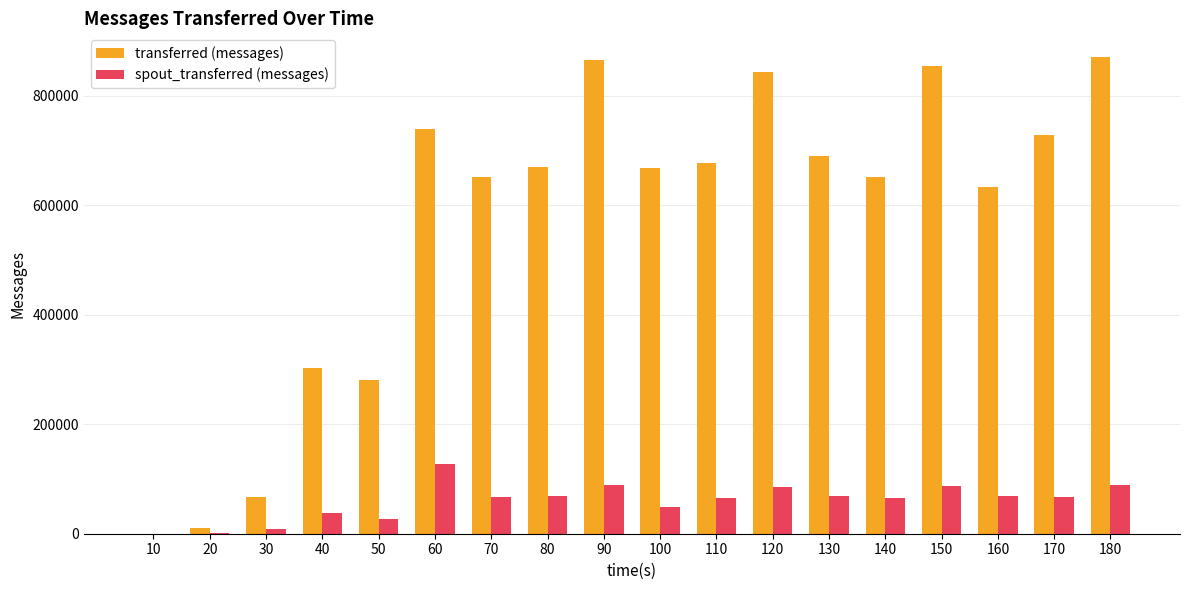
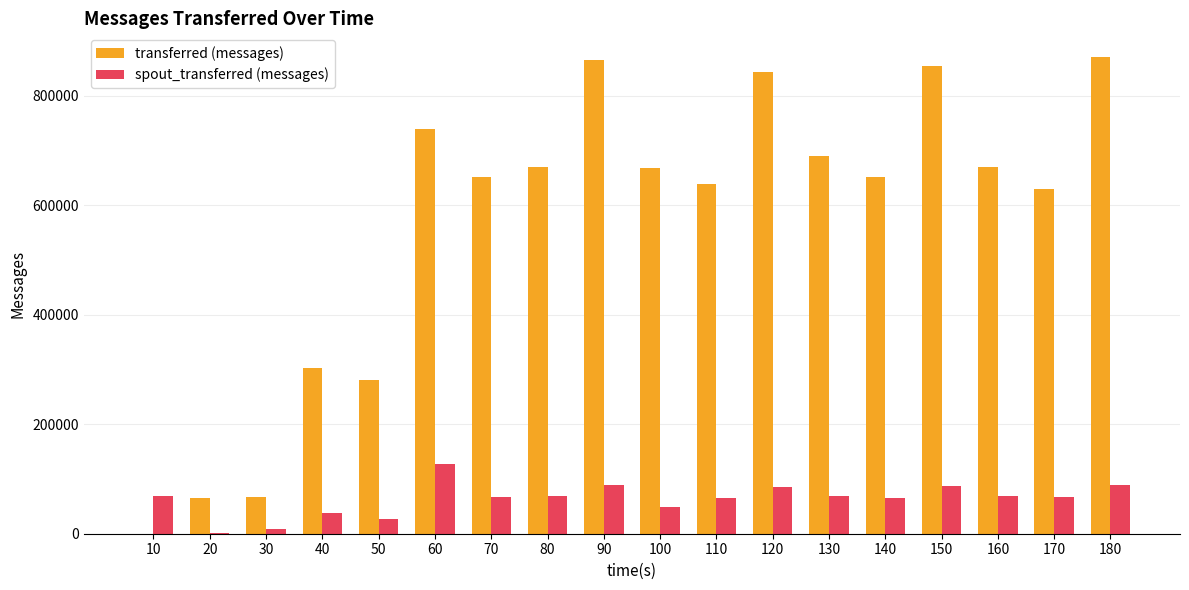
  {
    "transferred (messages)": {
      "10": 0,
-     "20": 10000,
+     "20": 60000,
      "30": 70000,
      "40": 300000,
      "50": 280000,
      "60": 740000,
      "70": 650000,
      "80": 670000,
      "90": 860000,
      "100": 670000,
-     "110": 680000,
+     "110": 640000,
      "120": 840000,
      "130": 690000,
      "140": 650000,
      "150": 850000,
-     "160": 630000,
-     "170": 730000,
+     "160": 670000,
+     "170": 630000,
      "180": 870000
    },
    "spout_transferred (messages)": {
-     "10": 0,
+     "10": 70000,
      "30": 10000,
      "40": 40000,
      "50": 30000,
      "60": 130000,
      "70": 70000,
      "80": 70000,
      "90": 90000,
      "100": 50000,
      "110": 70000,
      "120": 90000,
      "130": 70000,
      "140": 70000,
      "150": 90000,
      "160": 70000,
      "170": 70000,
      "180": 90000
    }
  }
